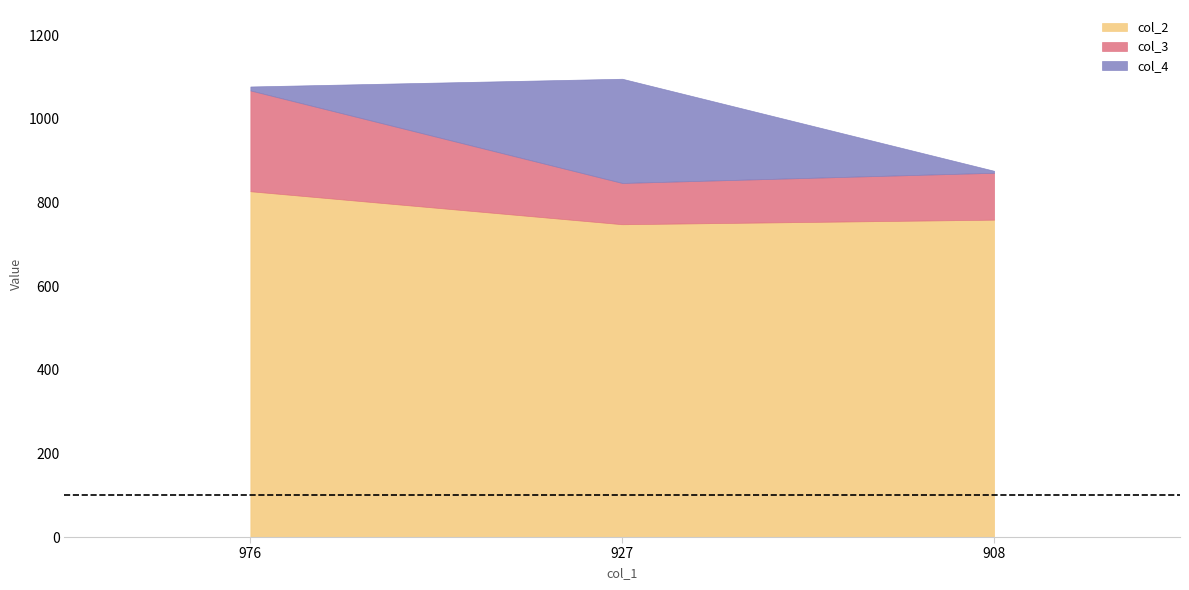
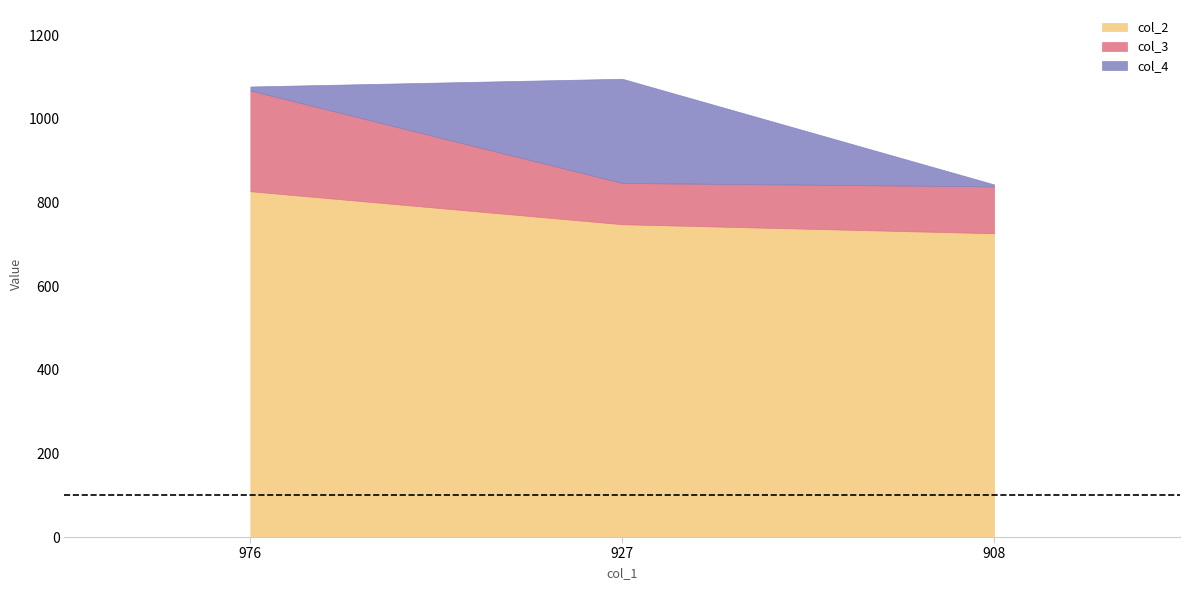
  {
    "col_2": {
      "976": 830,
      "927": 750,
-     "908": 760
+     "908": 730
    },
    "col_3": {
      "976": 240,
      "927": 100
    },
    "col_4": {
      "976": 10,
      "927": 250
    }
  }
